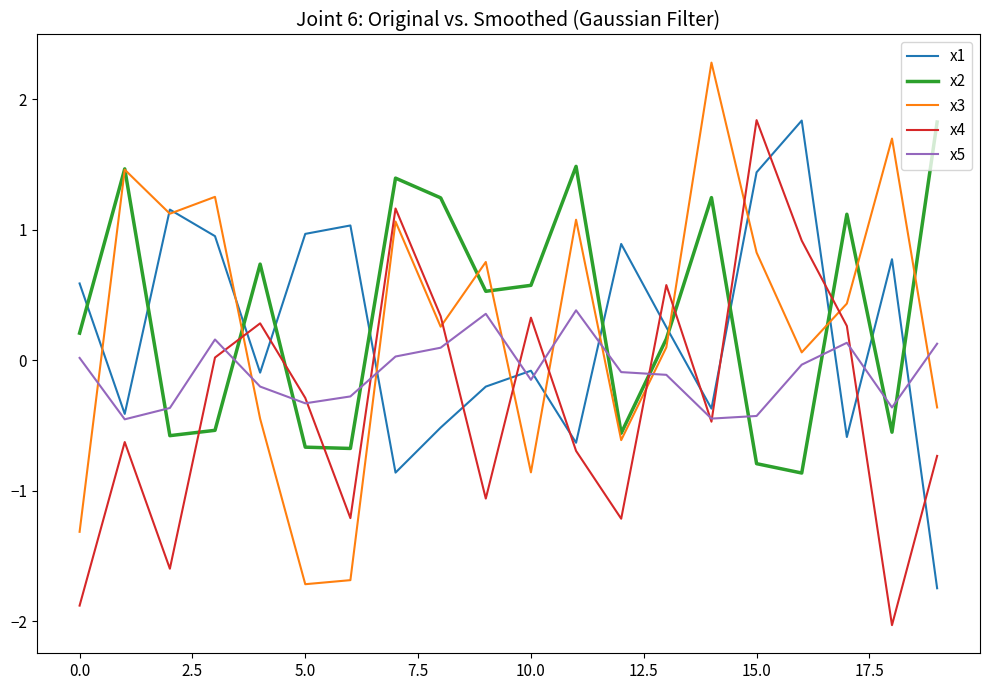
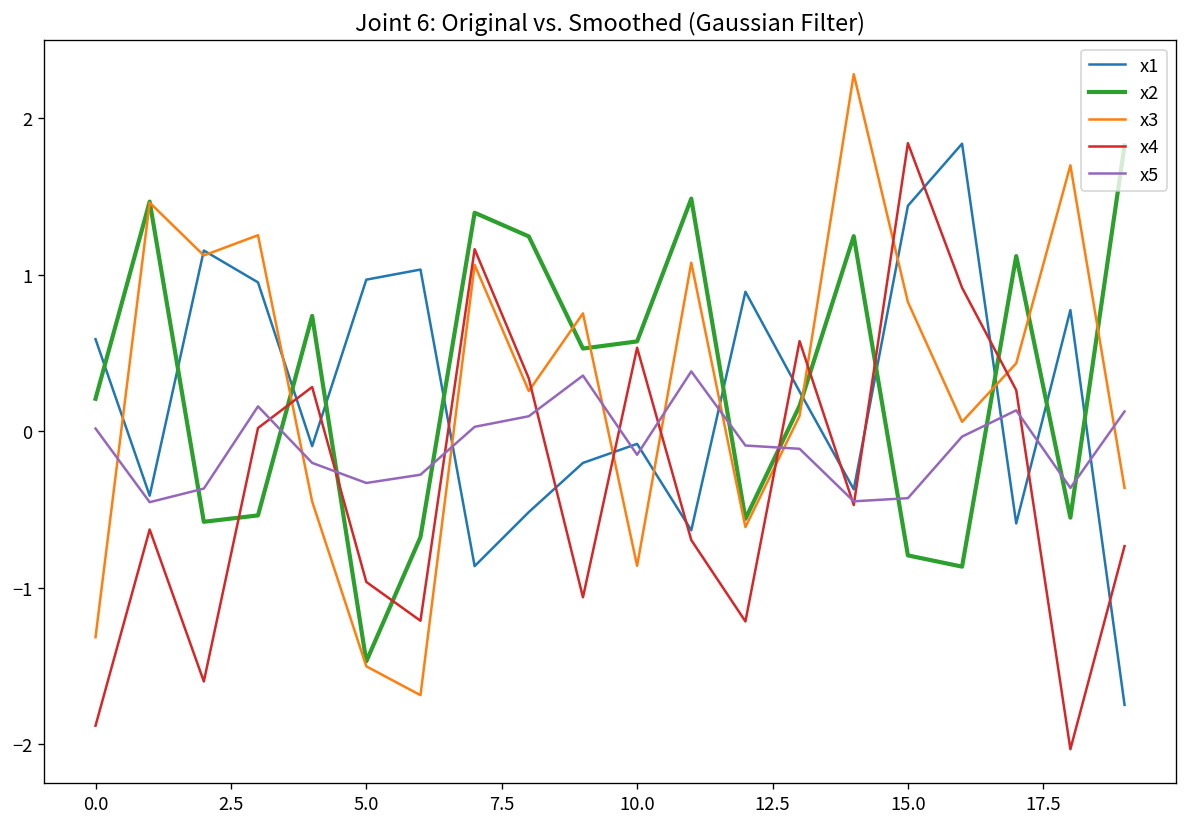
  {
    "x1": {
      "0.0": 0.59,
      "5.0": 0.97,
      "10.0": -0.08,
      "15.0": 1.44
    },
    "x2": {
      "0.0": 0.21,
-     "5.0": -0.67,
+     "5.0": -1.47,
      "10.0": 0.57,
      "15.0": -0.79
    },
    "x3": {
      "0.0": -1.32,
-     "5.0": -1.72,
+     "5.0": -1.50,
      "10.0": -0.86,
      "15.0": 0.83
    },
    "x4": {
      "0.0": -1.88,
-     "5.0": -0.29,
-     "10.0": 0.33,
+     "5.0": -0.96,
+     "10.0": 0.53,
      "15.0": 1.84
    },
    "x5": {
      "0.0": 0.02,
      "5.0": -0.33,
      "10.0": -0.15,
      "15.0": -0.43
    }
  }
